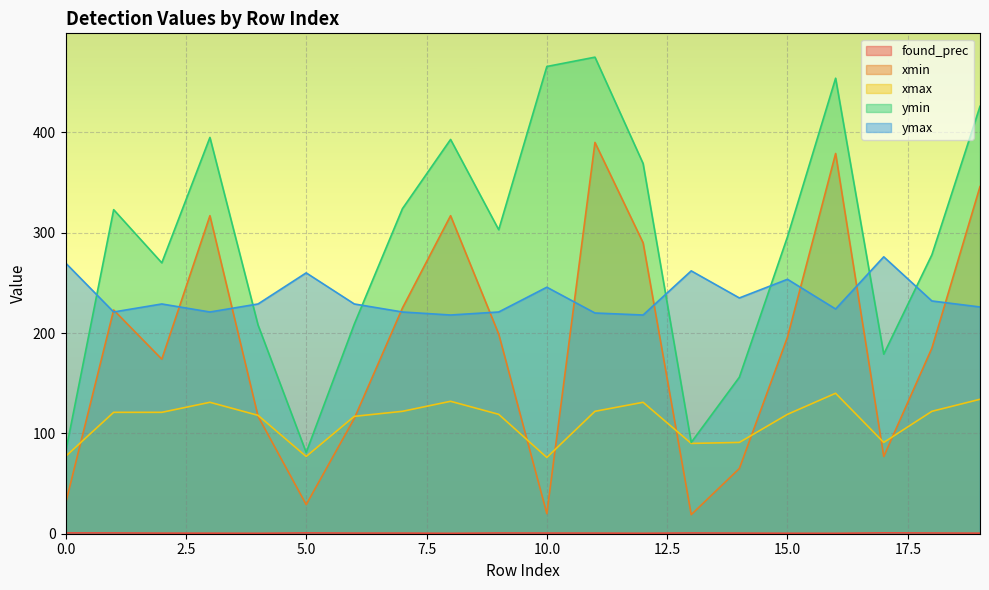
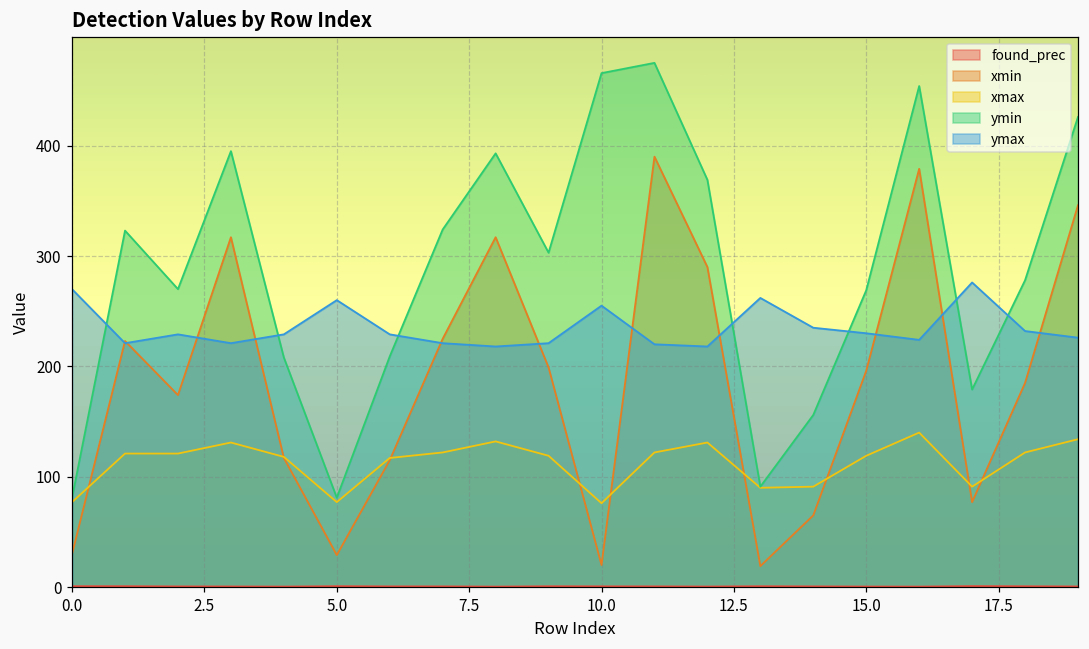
  {
    "ymin": {
      "0.0": 81,
      "5.0": 81,
      "10.0": 466,
-     "15.0": 296
+     "15.0": 269
    },
    "ymax": {
      "0.0": 270,
      "5.0": 260,
-     "10.0": 246,
-     "15.0": 254
+     "10.0": 255,
+     "15.0": 230
    }
  }
